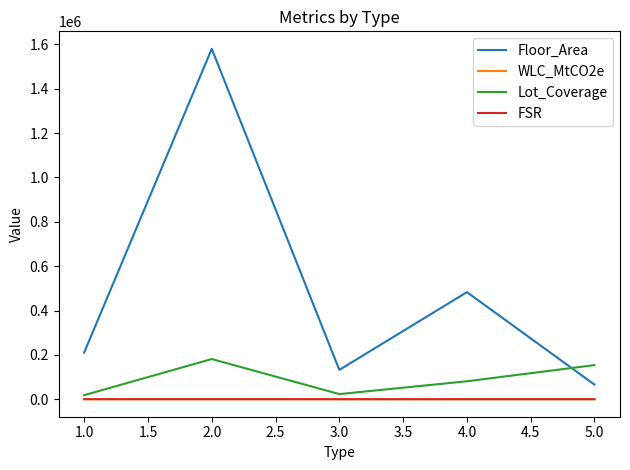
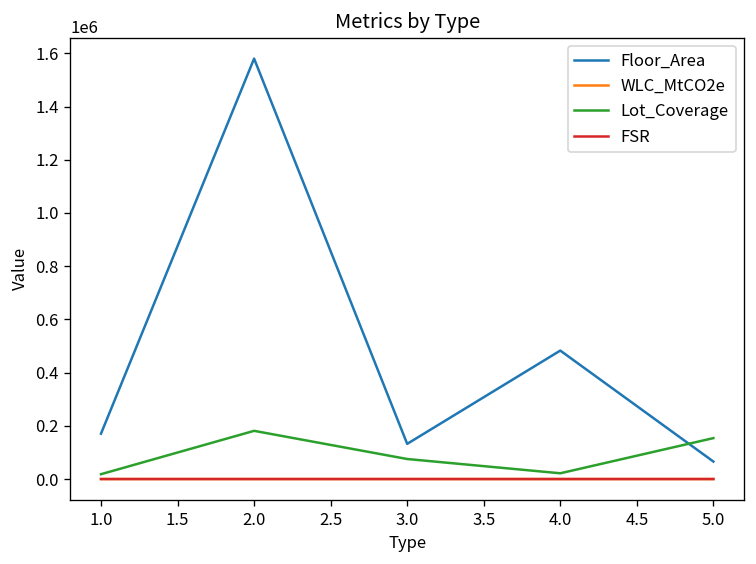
  {
    "Floor_Area": {
-     "1.0": 210000,
+     "1.0": 170000,
      "2.0": 1580000,
      "3.0": 130000,
      "4.0": 480000,
      "5.0": 70000
    },
    "FSR": {
      "1.0": 0,
      "2.0": 0,
      "3.0": 0,
      "4.0": 0,
      "5.0": 0
    },
    "Lot_Coverage": {
      "1.0": 20000,
      "2.0": 180000,
-     "3.0": 20000,
-     "4.0": 80000,
+     "3.0": 80000,
+     "4.0": 20000,
      "5.0": 150000
    }
  }
